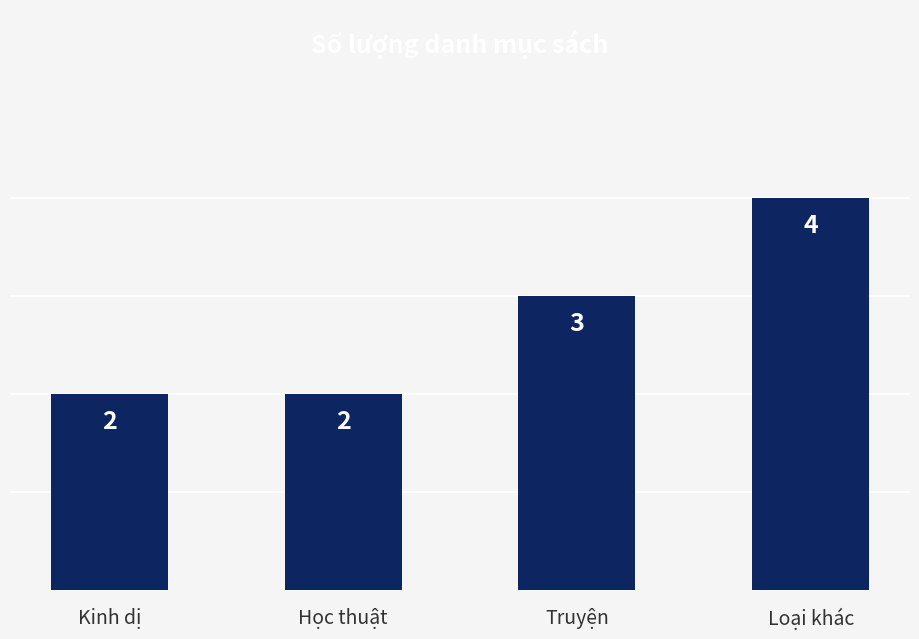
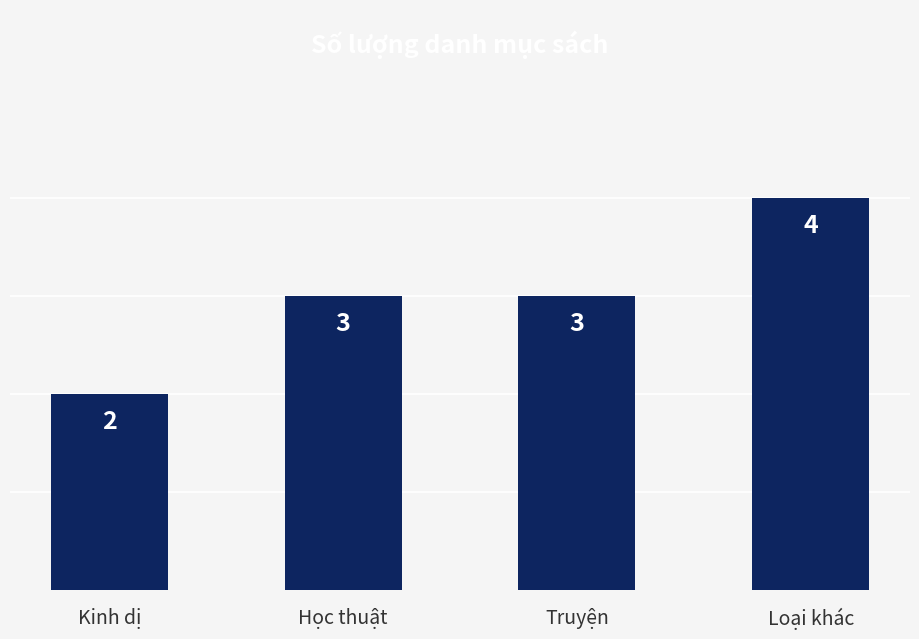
  {
    "Kinh dị": 2,
-   "Học thuật": 2,
+   "Học thuật": 3,
    "Truyện": 3,
    "Loại khác": 4
  }
